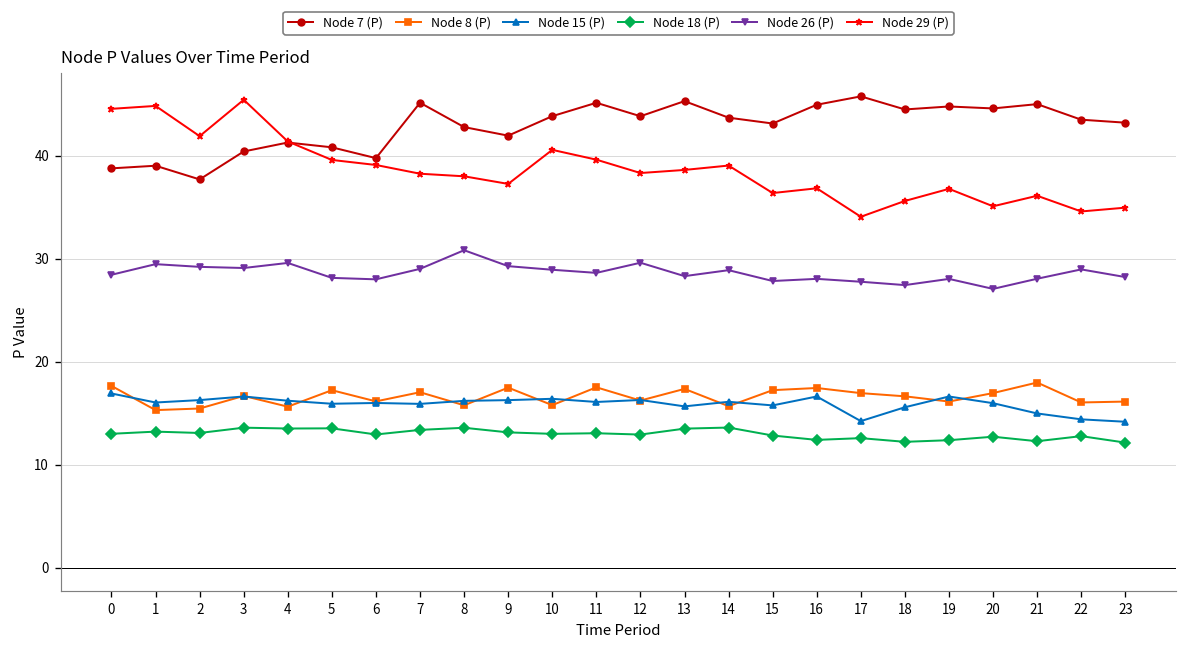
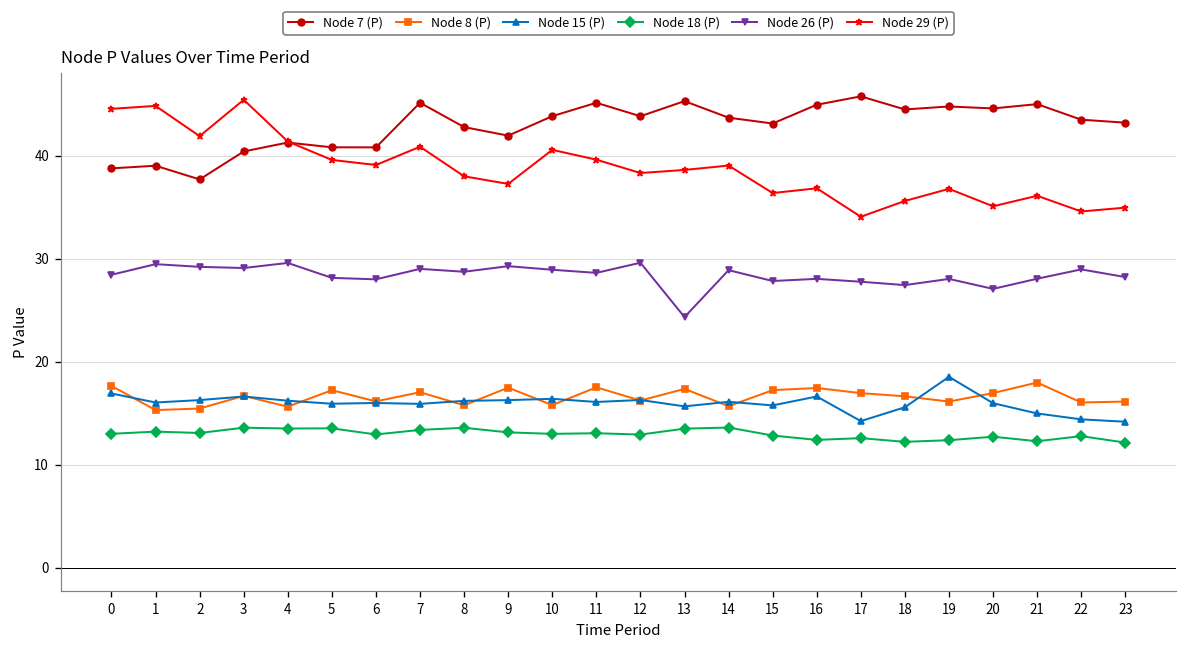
  {
    "Node 7 (P)": {
      "0": 39,
      "1": 39,
      "2": 38,
      "3": 40,
      "5": 41,
-     "6": 40,
+     "6": 41,
      "7": 45,
      "8": 43,
      "9": 42,
      "10": 44,
      "11": 45,
      "12": 44,
      "13": 45,
      "14": 44,
      "15": 43,
      "16": 45,
      "17": 46,
      "18": 44,
      "19": 45,
      "20": 45,
      "21": 45,
      "22": 43,
      "23": 43
    },
    "Node 8 (P)": {
      "0": 18,
      "1": 15,
      "2": 15,
      "4": 16,
      "5": 17,
      "7": 17,
      "8": 16,
      "9": 17,
      "10": 16,
      "11": 17,
      "13": 17,
      "14": 16,
      "15": 17,
      "16": 17,
      "17": 17,
      "18": 17,
      "19": 16,
      "20": 17,
      "21": 18,
      "22": 16,
      "23": 16
    },
    "Node 15 (P)": {
      "0": 17,
      "1": 16,
      "2": 16,
      "4": 16,
      "5": 16,
      "7": 16,
      "8": 16,
      "9": 16,
      "10": 16,
      "11": 16,
      "13": 16,
      "14": 16,
      "15": 16,
      "16": 17,
      "17": 14,
      "18": 16,
-     "19": 17,
+     "19": 19,
      "20": 16,
      "21": 15,
      "22": 14,
      "23": 14
    },
    "Node 18 (P)": {
      "0": 13,
      "1": 13,
      "2": 13,
      "3": 14,
      "4": 13,
      "5": 14,
      "6": 13,
      "7": 13,
      "8": 14,
      "9": 13,
      "10": 13,
      "11": 13,
      "12": 13,
      "13": 13,
      "14": 14,
      "15": 13,
      "16": 12,
      "17": 13,
      "18": 12,
      "19": 12,
      "20": 13,
      "21": 12,
      "22": 13,
      "23": 12
    },
    "Node 26 (P)": {
      "0": 28,
      "1": 29,
      "2": 29,
      "3": 29,
      "4": 30,
      "5": 28,
      "6": 28,
      "7": 29,
-     "8": 31,
+     "8": 29,
      "9": 29,
      "10": 29,
      "11": 29,
      "12": 30,
-     "13": 28,
+     "13": 24,
      "14": 29,
      "15": 28,
      "16": 28,
      "17": 28,
      "18": 27,
      "19": 28,
      "20": 27,
      "21": 28,
      "22": 29,
      "23": 28
    },
    "Node 29 (P)": {
      "0": 45,
      "1": 45,
      "2": 42,
      "3": 45,
      "5": 40,
      "6": 39,
-     "7": 38,
+     "7": 41,
      "8": 38,
      "9": 37,
      "10": 41,
      "11": 40,
      "12": 38,
      "13": 39,
      "14": 39,
      "15": 36,
      "16": 37,
      "17": 34,
      "18": 36,
      "19": 37,
      "20": 35,
      "21": 36,
      "22": 35,
      "23": 35
    }
  }
